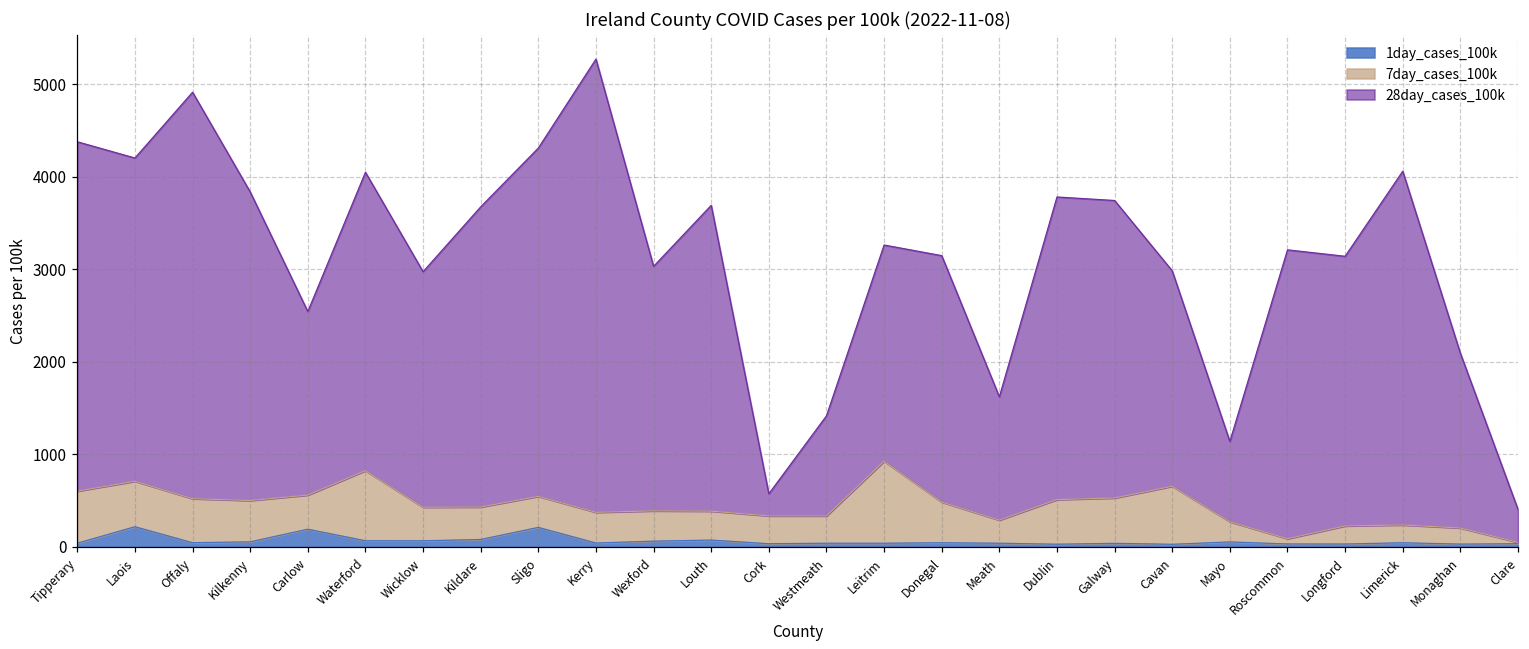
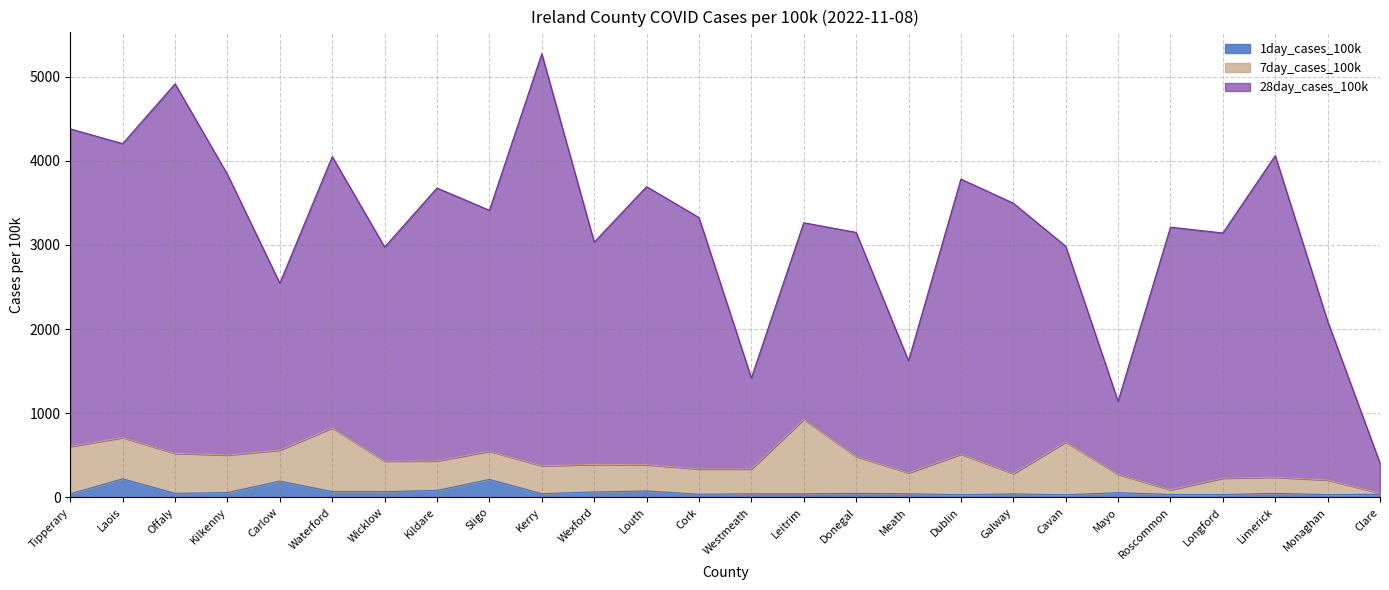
  {
    "1day_cases_100k": {
      "Tipperary": 0,
      "Laois": 200,
      "Offaly": 0,
      "Kilkenny": 100,
      "Carlow": 200,
      "Waterford": 100,
      "Wicklow": 100,
      "Kildare": 100,
      "Sligo": 200,
      "Kerry": 0,
      "Wexford": 100,
      "Louth": 100,
      "Cork": 0,
      "Westmeath": 0,
      "Leitrim": 0,
      "Donegal": 0,
      "Meath": 0,
      "Dublin": 0,
      "Galway": 0,
      "Cavan": 0,
      "Mayo": 100,
      "Roscommon": 0,
      "Longford": 0,
      "Limerick": 0,
      "Monaghan": 0
    },
    "7day_cases_100k": {
      "Tipperary": 600,
      "Laois": 500,
      "Offaly": 500,
      "Kilkenny": 400,
      "Carlow": 400,
      "Waterford": 800,
      "Wicklow": 400,
      "Kildare": 400,
      "Sligo": 300,
      "Kerry": 300,
      "Wexford": 300,
      "Louth": 300,
      "Cork": 300,
      "Westmeath": 300,
      "Leitrim": 900,
      "Donegal": 400,
      "Meath": 200,
      "Dublin": 500,
-     "Galway": 500,
+     "Galway": 200,
      "Cavan": 600,
      "Mayo": 200,
      "Roscommon": 100,
      "Longford": 200,
      "Limerick": 200,
      "Monaghan": 200
    },
    "28day_cases_100k": {
      "Tipperary": 3800,
      "Laois": 3500,
      "Offaly": 4400,
      "Kilkenny": 3300,
      "Carlow": 2000,
      "Waterford": 3200,
      "Wicklow": 2500,
      "Kildare": 3200,
-     "Sligo": 3800,
+     "Sligo": 2900,
      "Kerry": 4900,
      "Wexford": 2600,
      "Louth": 3300,
-     "Cork": 200,
+     "Cork": 3000,
      "Westmeath": 1100,
      "Leitrim": 2300,
      "Donegal": 2700,
      "Meath": 1300,
      "Dublin": 3300,
      "Galway": 3200,
      "Cavan": 2300,
      "Mayo": 900,
      "Roscommon": 3100,
      "Longford": 2900,
      "Limerick": 3800,
      "Monaghan": 1900,
      "Clare": 400
    }
  }
